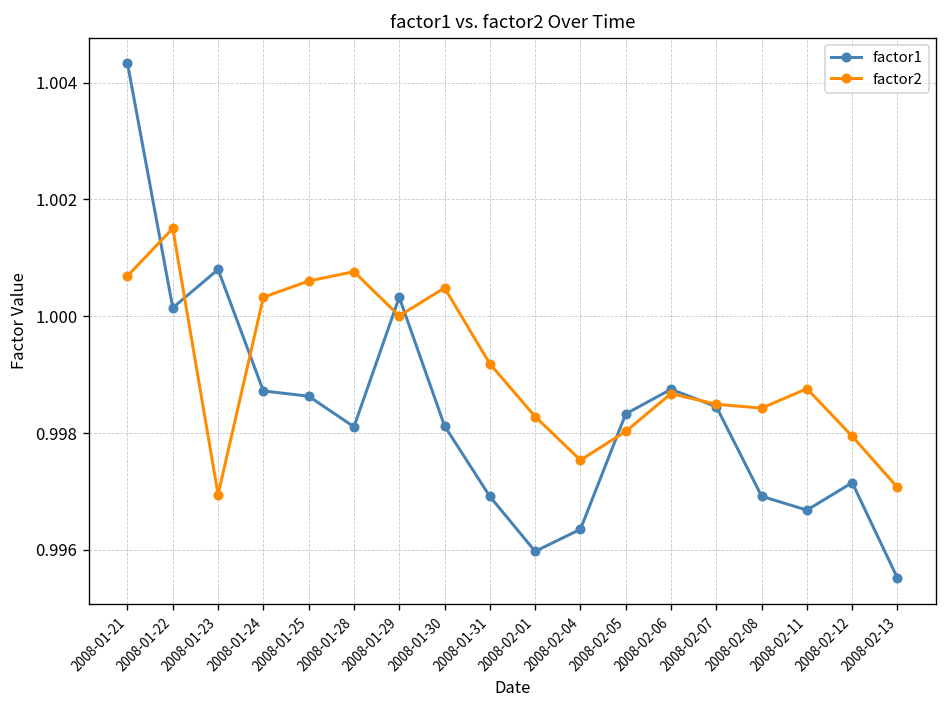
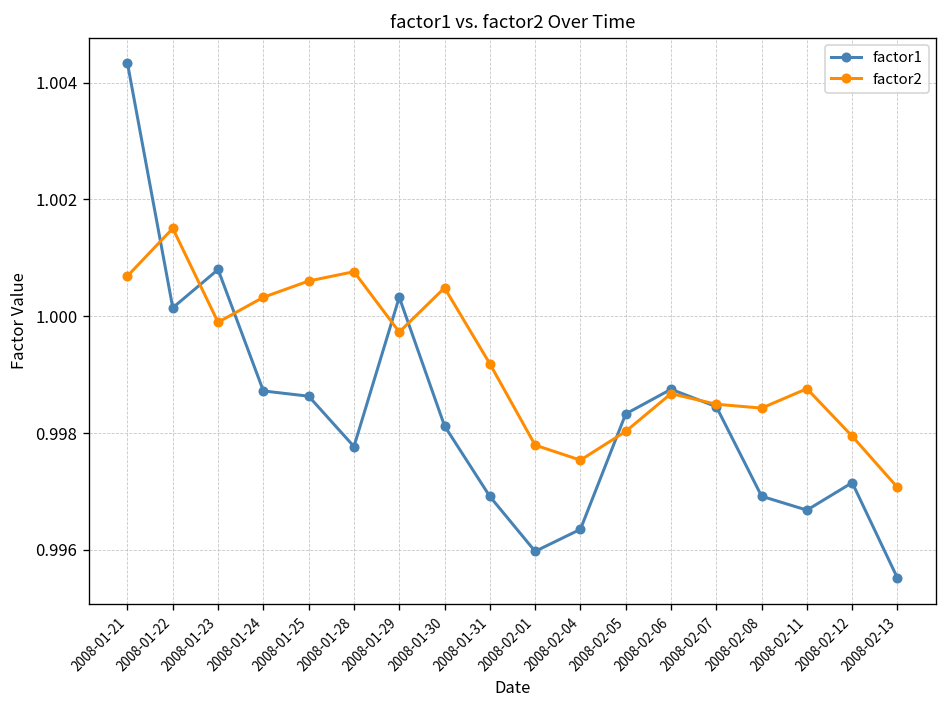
  {
    "factor1": {
      "2008-01-21": 1.0043,
      "2008-01-22": 1.0001,
      "2008-01-23": 1.0008,
      "2008-01-24": 0.9987,
      "2008-01-25": 0.9986,
-     "2008-01-28": 0.9981,
+     "2008-01-28": 0.9978,
      "2008-01-29": 1.0003,
      "2008-01-30": 0.9981,
      "2008-01-31": 0.9969,
      "2008-02-01": 0.9960,
      "2008-02-04": 0.9964,
      "2008-02-05": 0.9983,
      "2008-02-06": 0.9987,
      "2008-02-08": 0.9969,
      "2008-02-11": 0.9967,
      "2008-02-12": 0.9971,
      "2008-02-13": 0.9955
    },
    "factor2": {
      "2008-01-21": 1.0007,
      "2008-01-22": 1.0015,
-     "2008-01-23": 0.9969,
+     "2008-01-23": 0.9999,
      "2008-01-24": 1.0003,
      "2008-01-25": 1.0006,
      "2008-01-28": 1.0008,
-     "2008-01-29": 1.0000,
+     "2008-01-29": 0.9997,
      "2008-01-30": 1.0005,
      "2008-01-31": 0.9992,
-     "2008-02-01": 0.9983,
+     "2008-02-01": 0.9978,
      "2008-02-04": 0.9975,
      "2008-02-05": 0.9980,
      "2008-02-06": 0.9987,
      "2008-02-08": 0.9984,
      "2008-02-11": 0.9988,
      "2008-02-12": 0.9979,
      "2008-02-13": 0.9971
    }
  }
